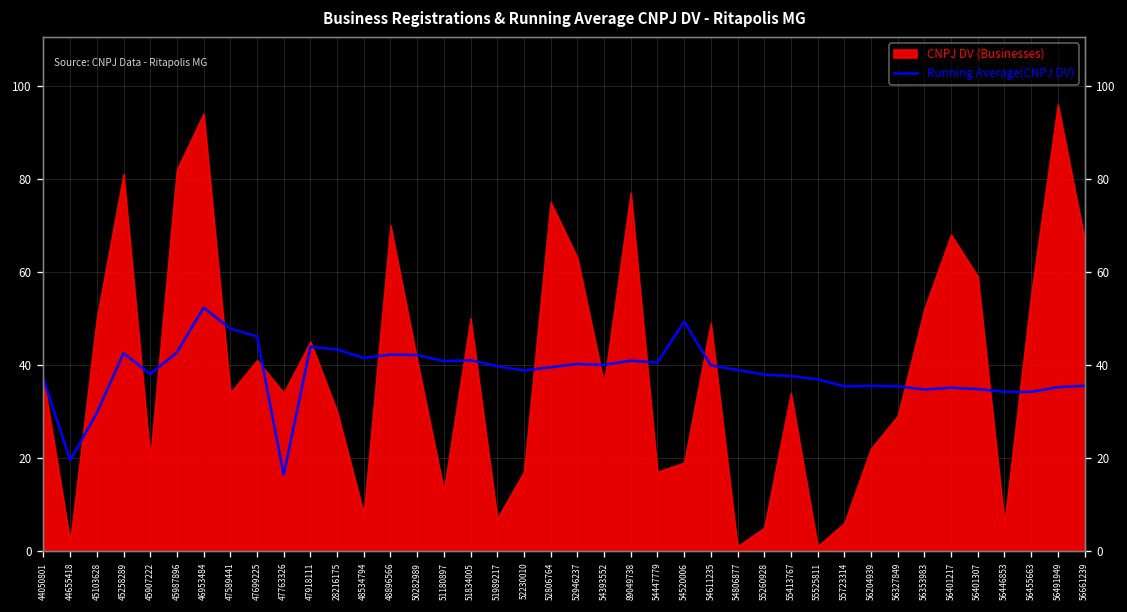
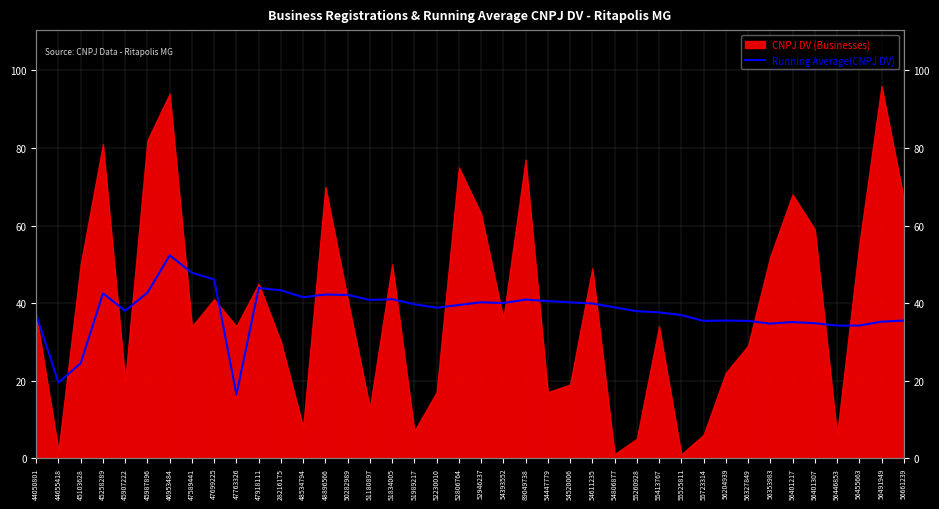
  {
    "Running Average(CNPJ DV)": {
      "44655418": 20,
-     "45103628": 30,
+     "45103628": 25,
      "45258289": 43,
      "45907222": 38,
      "45987896": 43,
      "46953484": 52,
      "47589441": 48,
      "47699225": 46,
      "47763326": 16,
      "47918111": 44,
      "28216175": 43,
      "48534794": 42,
      "48896566": 42,
      "50282989": 42,
      "51180897": 41,
      "51834005": 41,
      "51989217": 40,
      "52230010": 39,
      "52806764": 40,
      "52946237": 40,
      "54393552": 40,
      "89049738": 41,
      "54447779": 41,
-     "54520006": 49,
+     "54520006": 40,
      "54611235": 40,
      "54806877": 39,
      "55260928": 38,
      "55413767": 38,
      "55525811": 37,
      "55723314": 35,
      "56204939": 36,
      "56327849": 35,
      "56353983": 35,
      "56401217": 35,
      "56401307": 35,
      "56446853": 34,
      "56455663": 34,
      "56491949": 35,
      "56661239": 36
    },
    "CNPJ DV (Businesses)": {
      "44655418": 2,
      "45103628": 50,
      "45258289": 81,
      "45907222": 20,
      "45987896": 82,
      "46953484": 94,
      "47589441": 34,
      "47699225": 41,
      "47763326": 34,
      "47918111": 45,
      "28216175": 30,
      "48534794": 8,
      "48896566": 70,
      "50282989": 41,
      "51180897": 13,
      "51834005": 50,
      "51989217": 7,
      "52230010": 17,
      "52806764": 75,
      "52946237": 63,
      "54393552": 36,
      "89049738": 77,
      "54447779": 17,
      "54520006": 19,
      "54611235": 49,
      "54806877": 1,
      "55260928": 5,
      "55413767": 34,
      "55525811": 1,
      "55723314": 6,
      "56204939": 22,
      "56327849": 29,
      "56353983": 52,
      "56401217": 68,
      "56401307": 59,
      "56446853": 6,
      "56455663": 55,
      "56491949": 96,
      "56661239": 67
    }
  }
